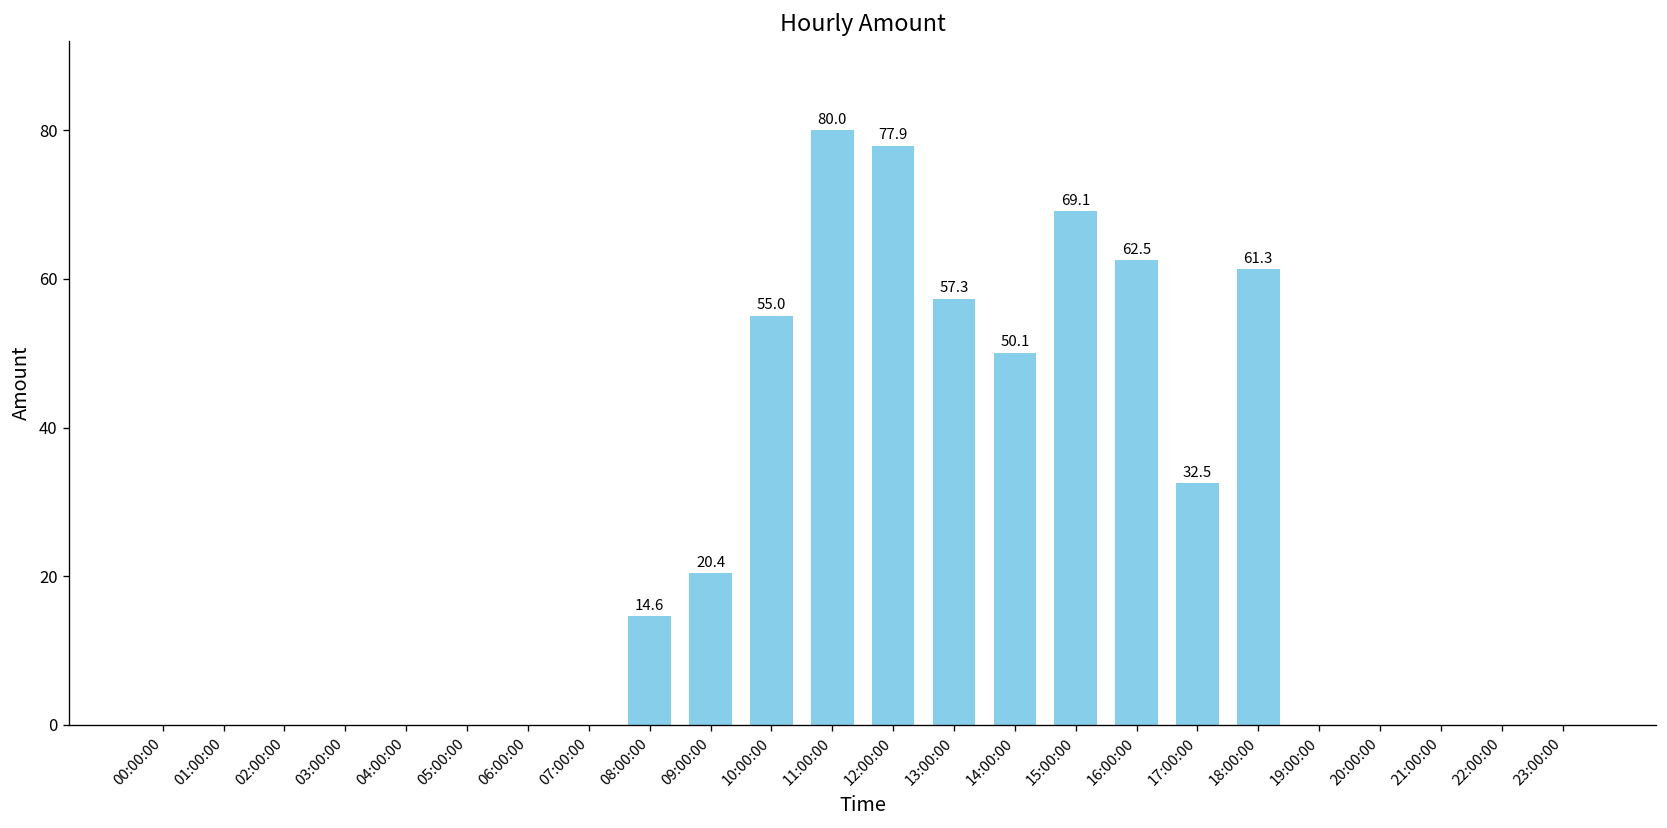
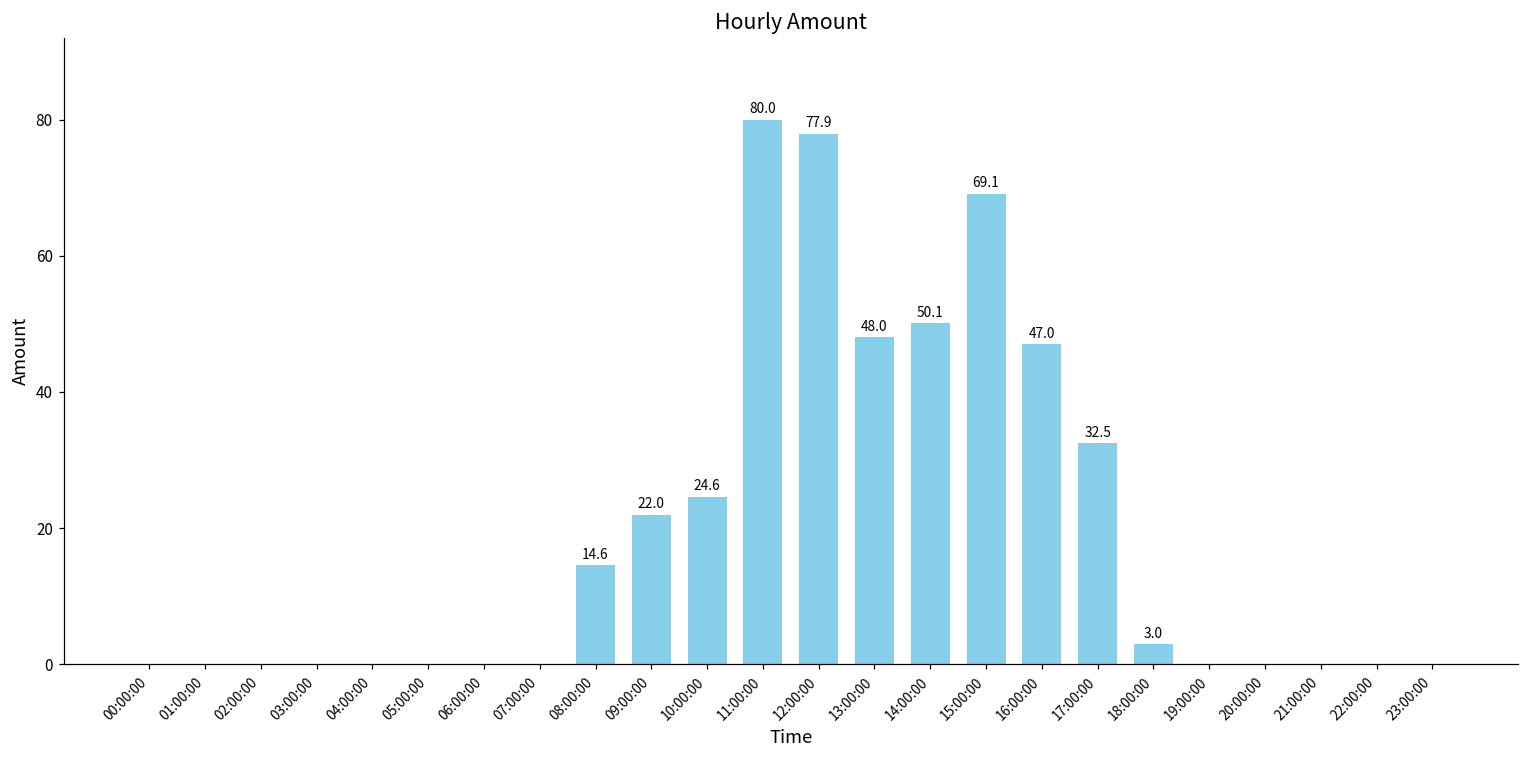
  {
    "08:00:00": 14.6,
-   "09:00:00": 20.4,
-   "10:00:00": 55.0,
+   "09:00:00": 22.0,
+   "10:00:00": 24.6,
    "11:00:00": 80.0,
    "12:00:00": 77.9,
-   "13:00:00": 57.3,
+   "13:00:00": 48.0,
    "14:00:00": 50.1,
    "15:00:00": 69.1,
-   "16:00:00": 62.5,
+   "16:00:00": 47.0,
    "17:00:00": 32.5,
-   "18:00:00": 61.3
+   "18:00:00": 3.0
  }
